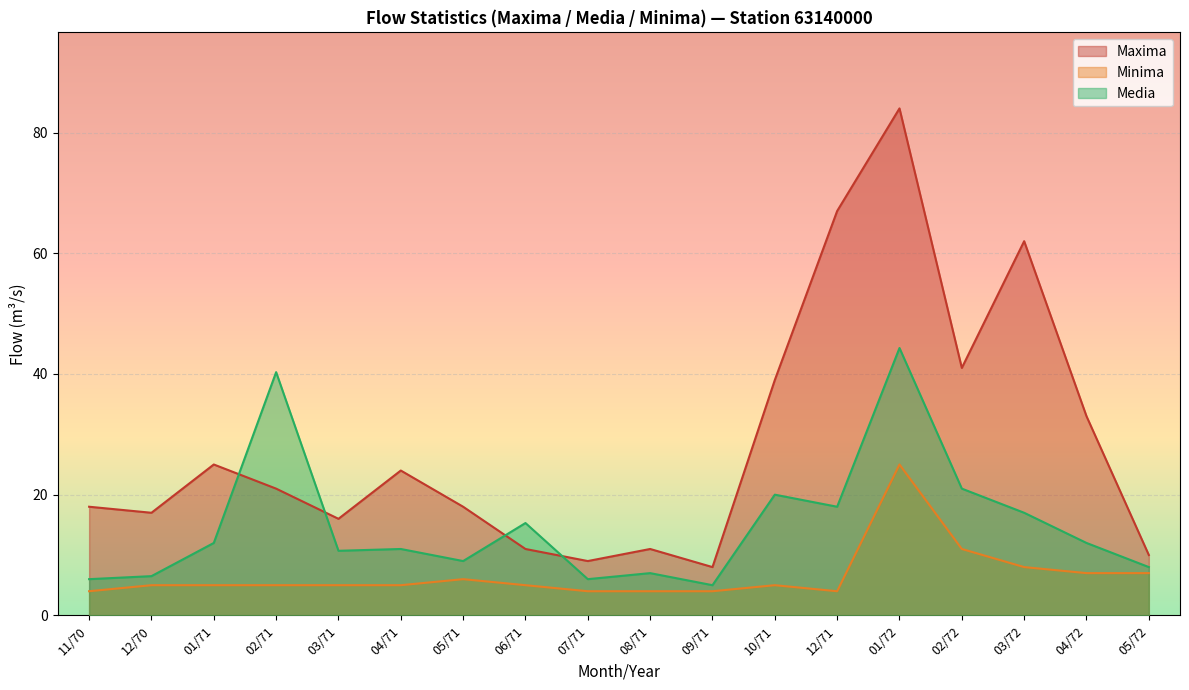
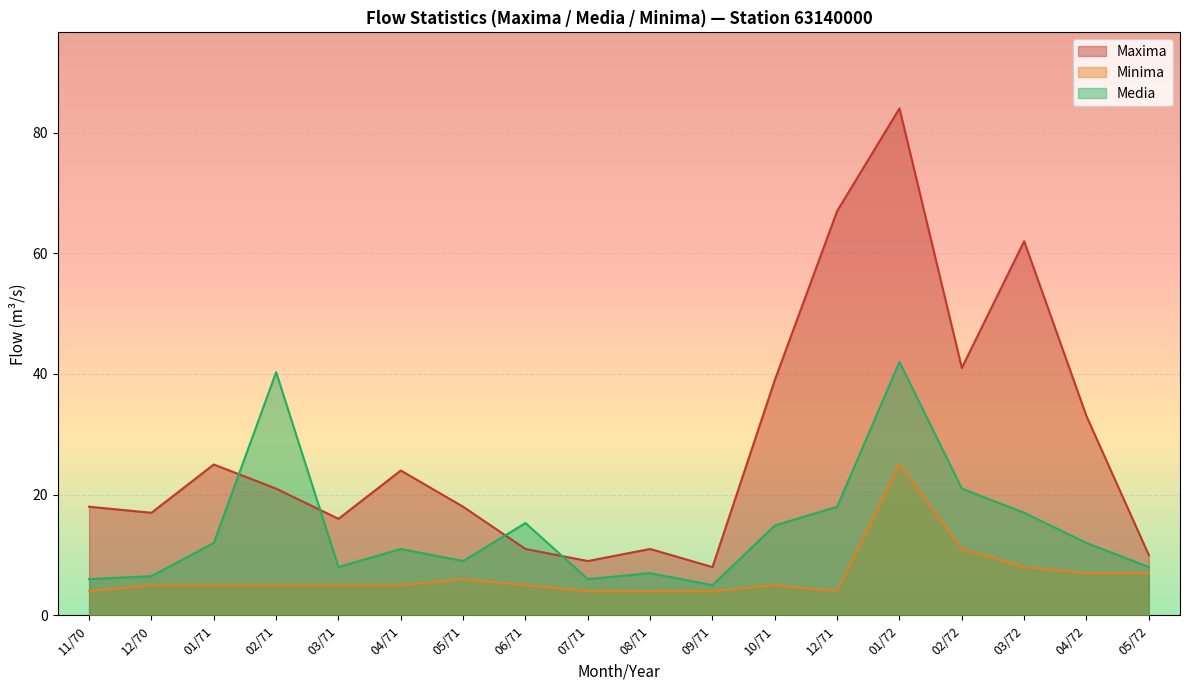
  {
    "Media": {
      "11/70": 6,
      "12/70": 7,
      "01/71": 12,
      "02/71": 40,
-     "03/71": 11,
+     "03/71": 8,
      "04/71": 11,
      "05/71": 9,
      "06/71": 15,
      "07/71": 6,
      "08/71": 7,
      "09/71": 5,
-     "10/71": 20,
+     "10/71": 15,
      "12/71": 18,
-     "01/72": 44,
+     "01/72": 42,
      "02/72": 21,
      "03/72": 17,
      "04/72": 12,
      "05/72": 8
    }
  }
